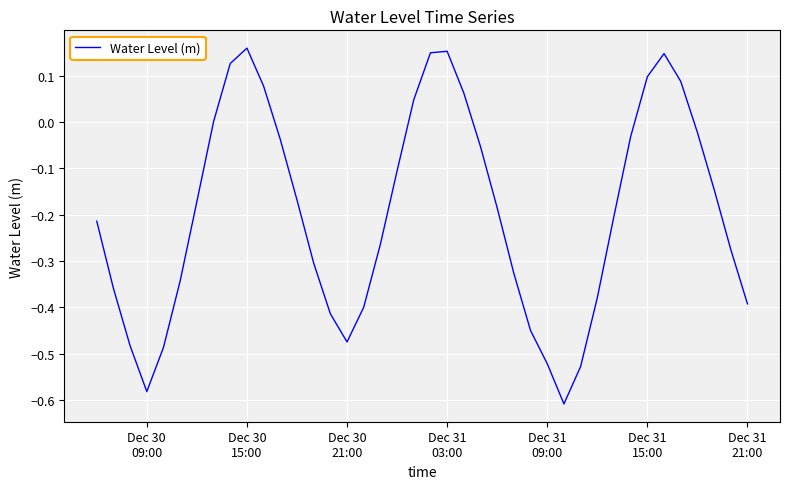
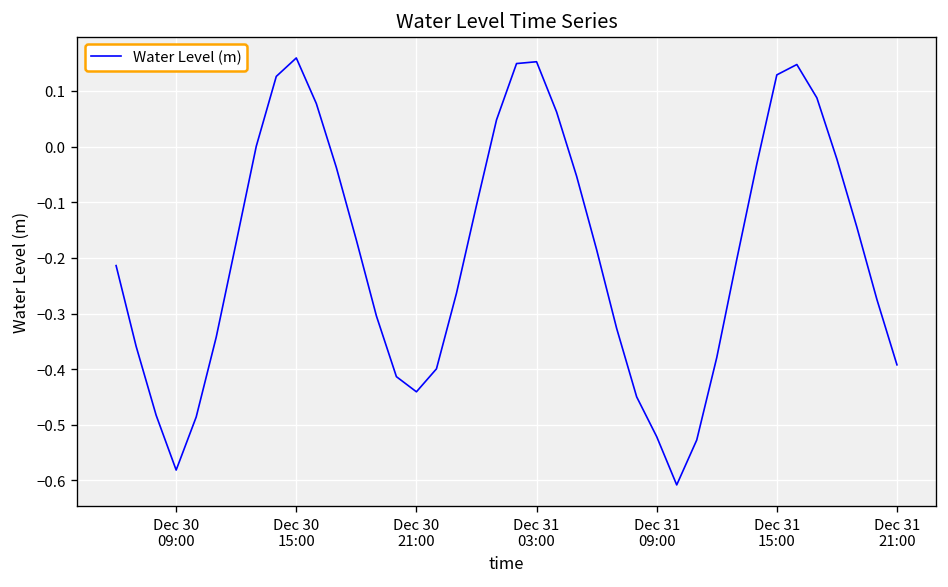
  {
    "Dec 30 09:00": -0.58,
    "Dec 30 15:00": 0.16,
-   "Dec 30 21:00": -0.47,
+   "Dec 30 21:00": -0.44,
    "Dec 31 03:00": 0.15,
    "Dec 31 09:00": -0.52,
-   "Dec 31 15:00": 0.10,
+   "Dec 31 15:00": 0.13,
    "Dec 31 21:00": -0.39
  }
